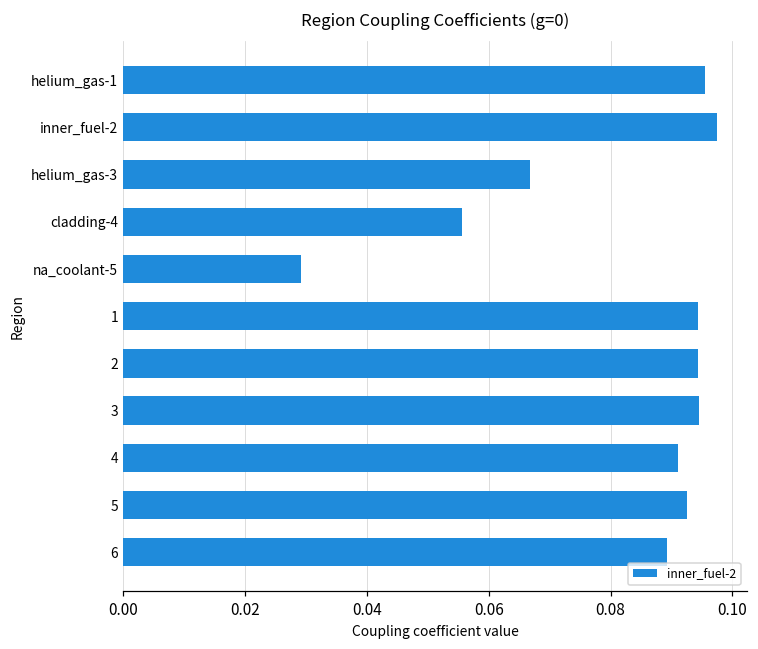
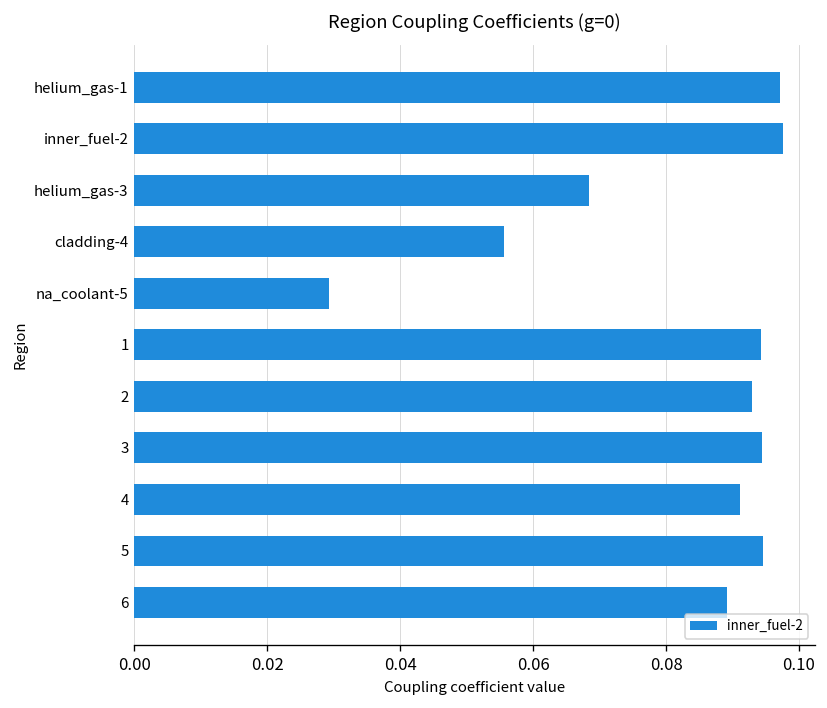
  {
-   "helium_gas-1": 0.095,
+   "helium_gas-1": 0.097,
    "inner_fuel-2": 0.098,
-   "helium_gas-3": 0.067,
+   "helium_gas-3": 0.068,
    "cladding-4": 0.056,
    "na_coolant-5": 0.029,
    "1": 0.094,
-   "2": 0.094,
+   "2": 0.093,
    "3": 0.094,
    "4": 0.091,
-   "5": 0.093,
+   "5": 0.095,
    "6": 0.089
  }
